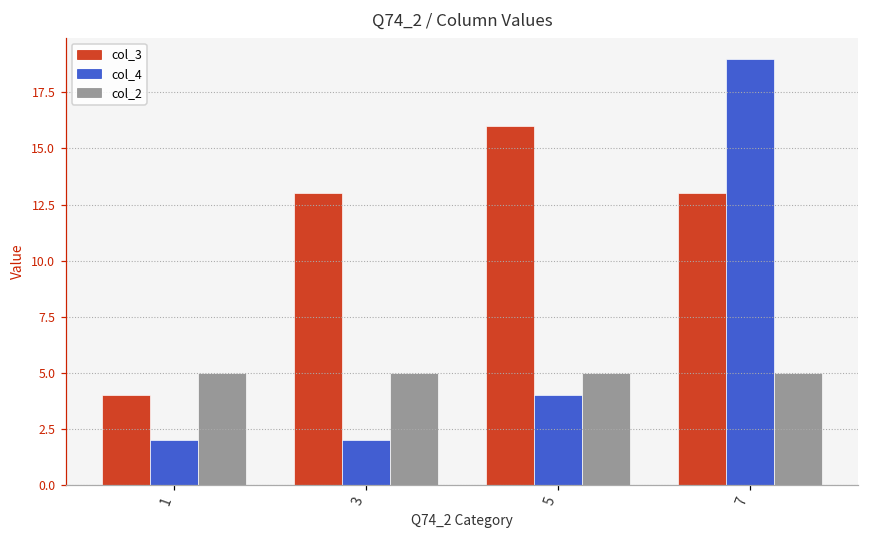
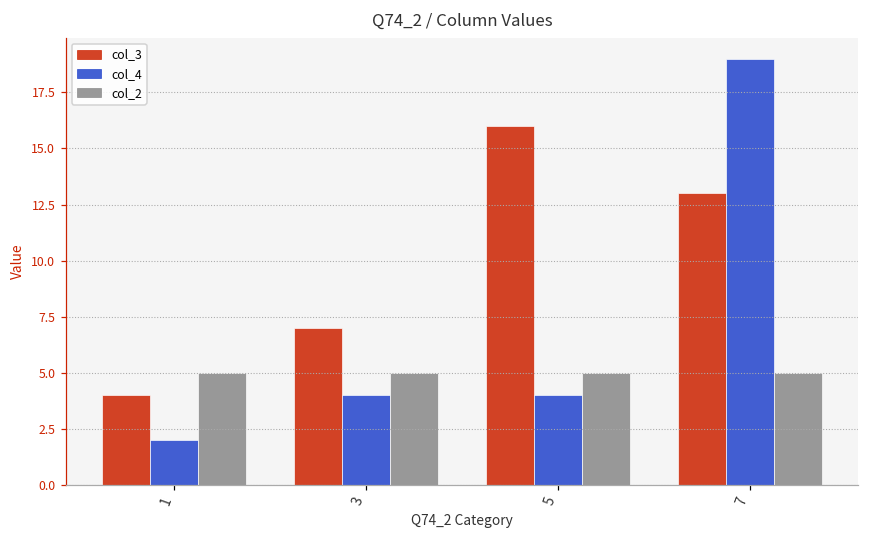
  {
    "col_3": {
      "1": 4,
-     "3": 13,
+     "3": 7,
      "5": 16,
      "7": 13
    },
    "col_4": {
      "1": 2,
-     "3": 2,
+     "3": 4,
      "5": 4,
      "7": 19
    },
    "col_2": {
      "1": 5,
      "3": 5,
      "5": 5,
      "7": 5
    }
  }
